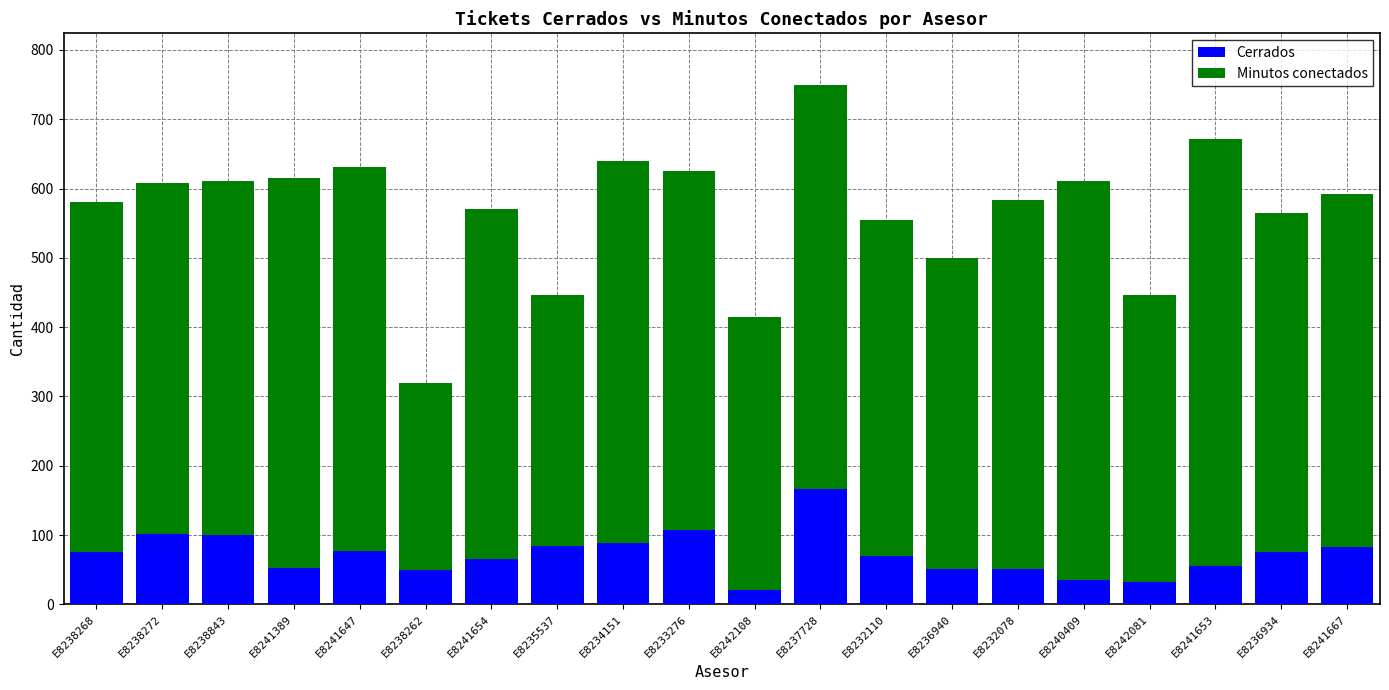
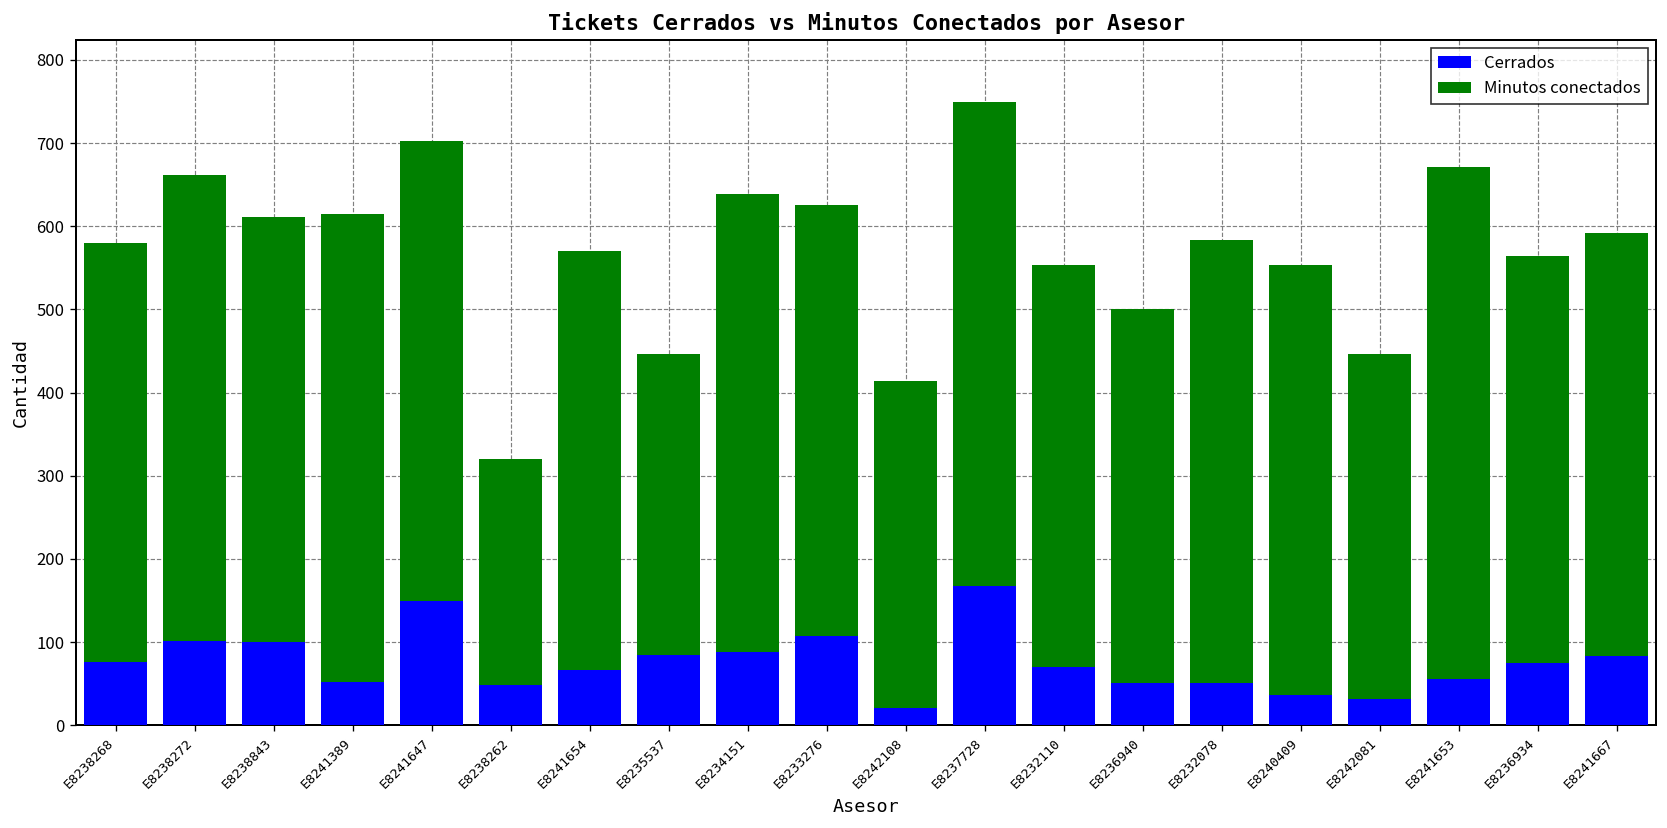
  {
    "Cerrados": {
      "E8238268": 80,
      "E8238272": 100,
      "E8238843": 100,
      "E8241389": 50,
-     "E8241647": 80,
+     "E8241647": 150,
      "E8238262": 50,
      "E8241654": 70,
      "E8235537": 90,
      "E8234151": 90,
      "E8233276": 110,
      "E8242108": 20,
      "E8237728": 170,
      "E8232110": 70,
      "E8236940": 50,
      "E8232078": 50,
      "E8240409": 40,
      "E8242081": 30,
      "E8241653": 60,
      "E8236934": 80,
      "E8241667": 80
    },
    "Minutos conectados": {
      "E8238268": 500,
-     "E8238272": 510,
+     "E8238272": 560,
      "E8238843": 510,
      "E8241389": 560,
      "E8241647": 550,
      "E8238262": 270,
      "E8241654": 500,
      "E8235537": 360,
      "E8234151": 550,
      "E8233276": 520,
      "E8242108": 390,
      "E8237728": 580,
      "E8232110": 480,
      "E8236940": 450,
      "E8232078": 530,
-     "E8240409": 580,
+     "E8240409": 520,
      "E8242081": 410,
      "E8241653": 620,
      "E8236934": 490,
      "E8241667": 510
    }
  }
